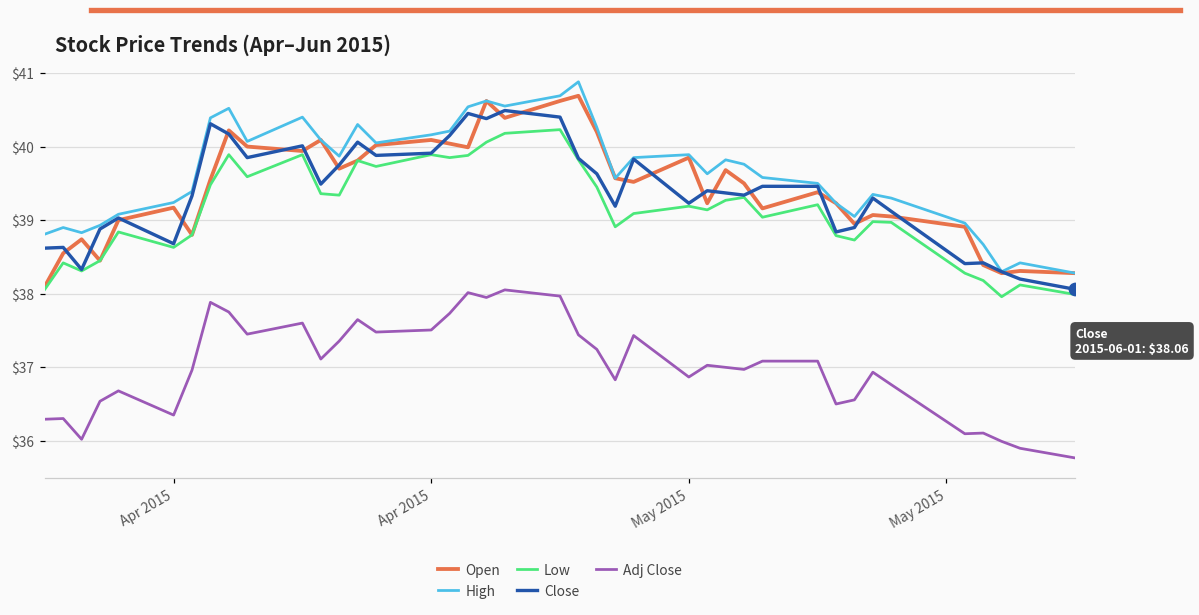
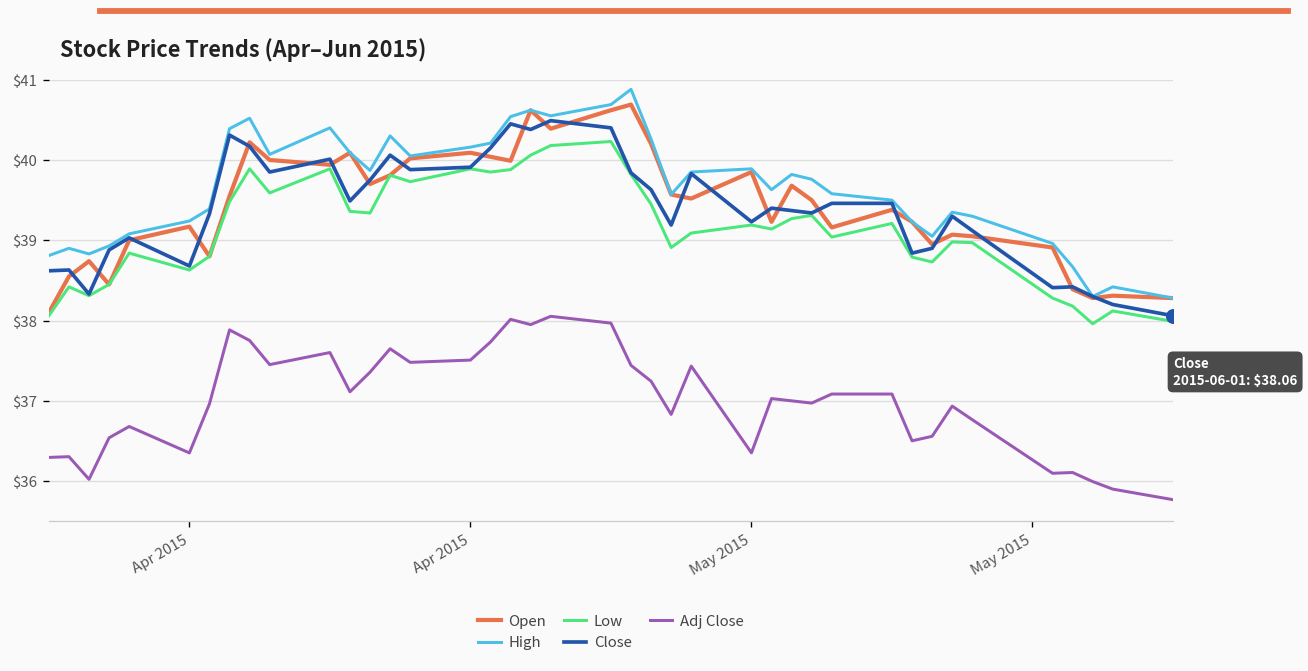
  {
    "Open": {
      "May 2015": "$39.8"
    },
    "High": {
      "May 2015": "$39.9"
    },
    "Low": {
      "May 2015": "$39.2"
    },
    "Adj Close": {
-     "May 2015": "$36.9"
+     "May 2015": "$36.4"
    }
  }
